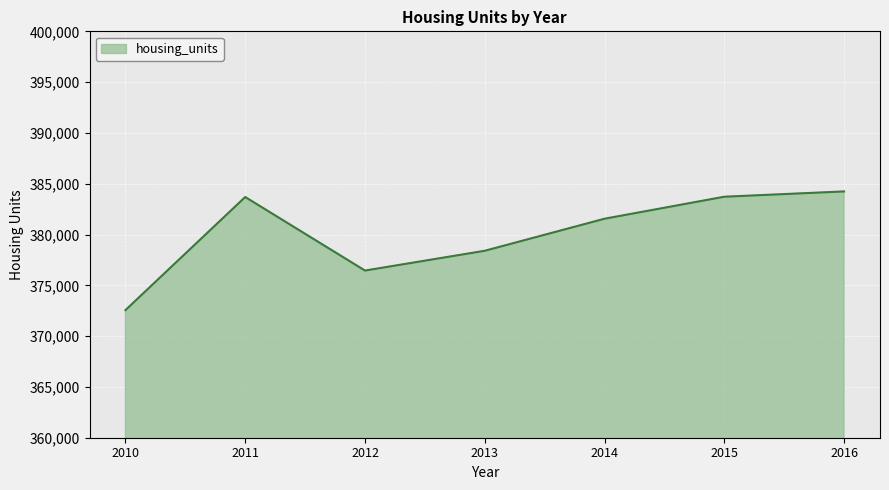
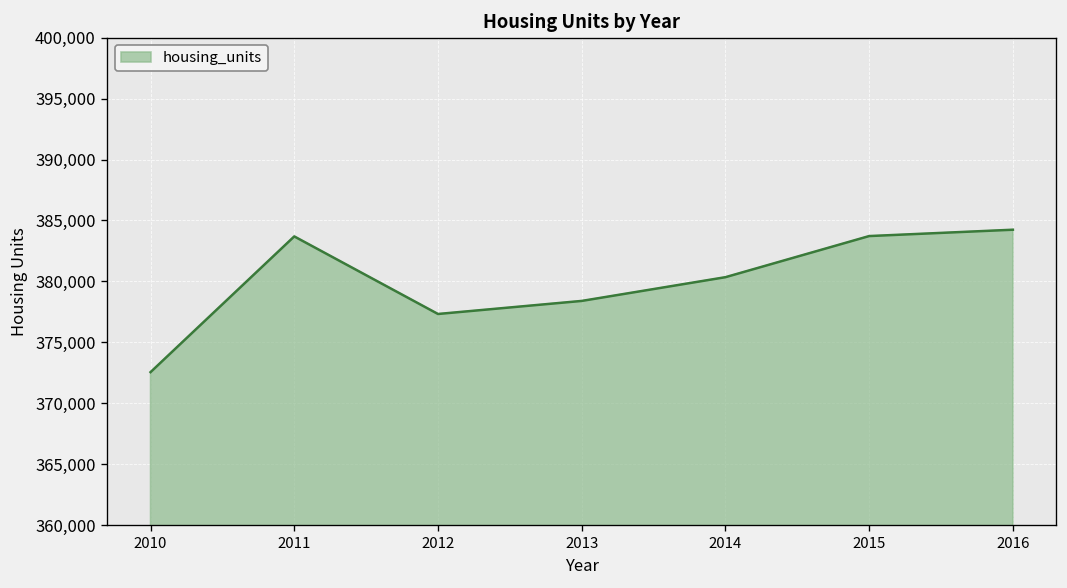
  {
    "2010": "372,600",
    "2011": "383,700",
-   "2012": "376,500",
+   "2012": "377,300",
    "2013": "378,400",
-   "2014": "381,600",
+   "2014": "380,300",
    "2015": "383,700",
    "2016": "384,200"
  }
